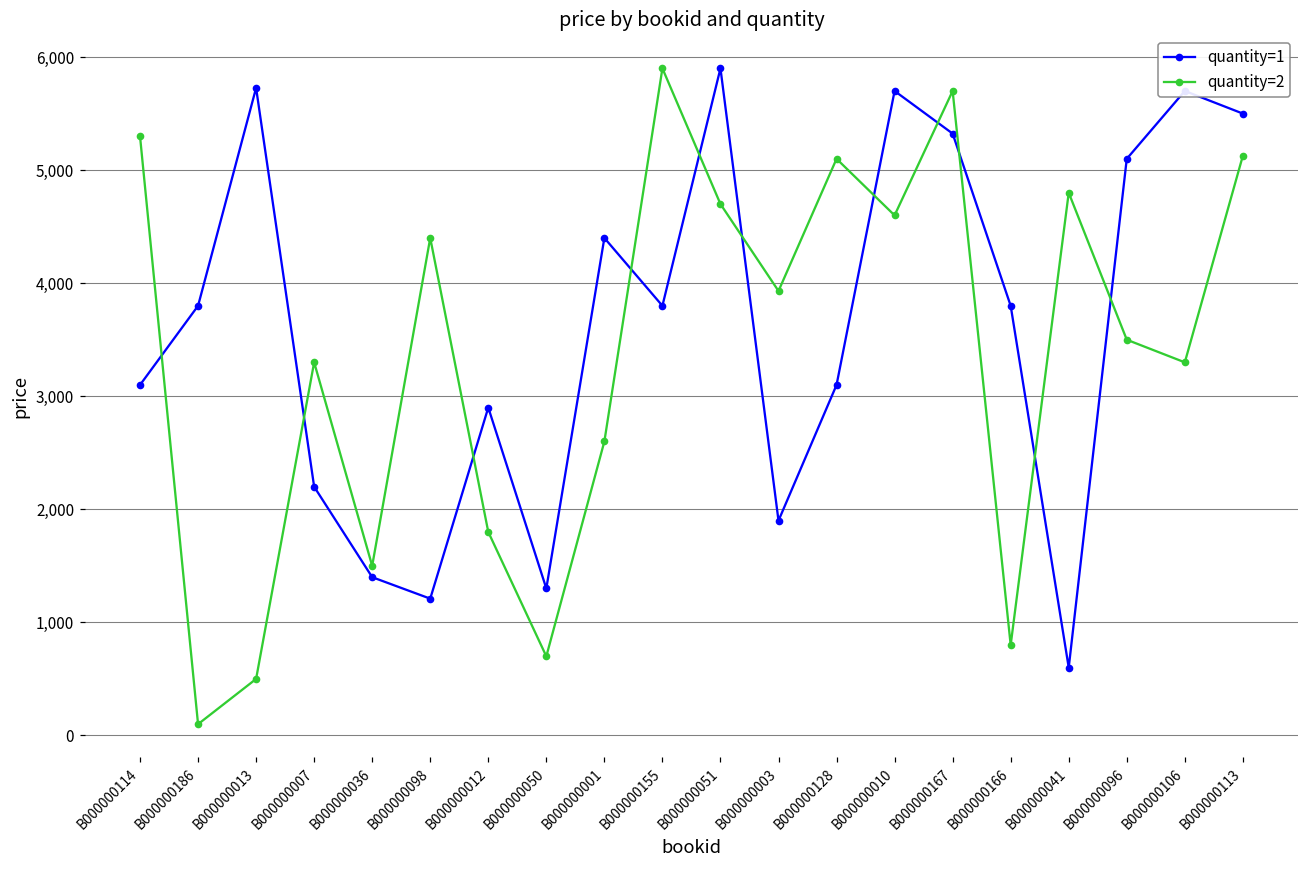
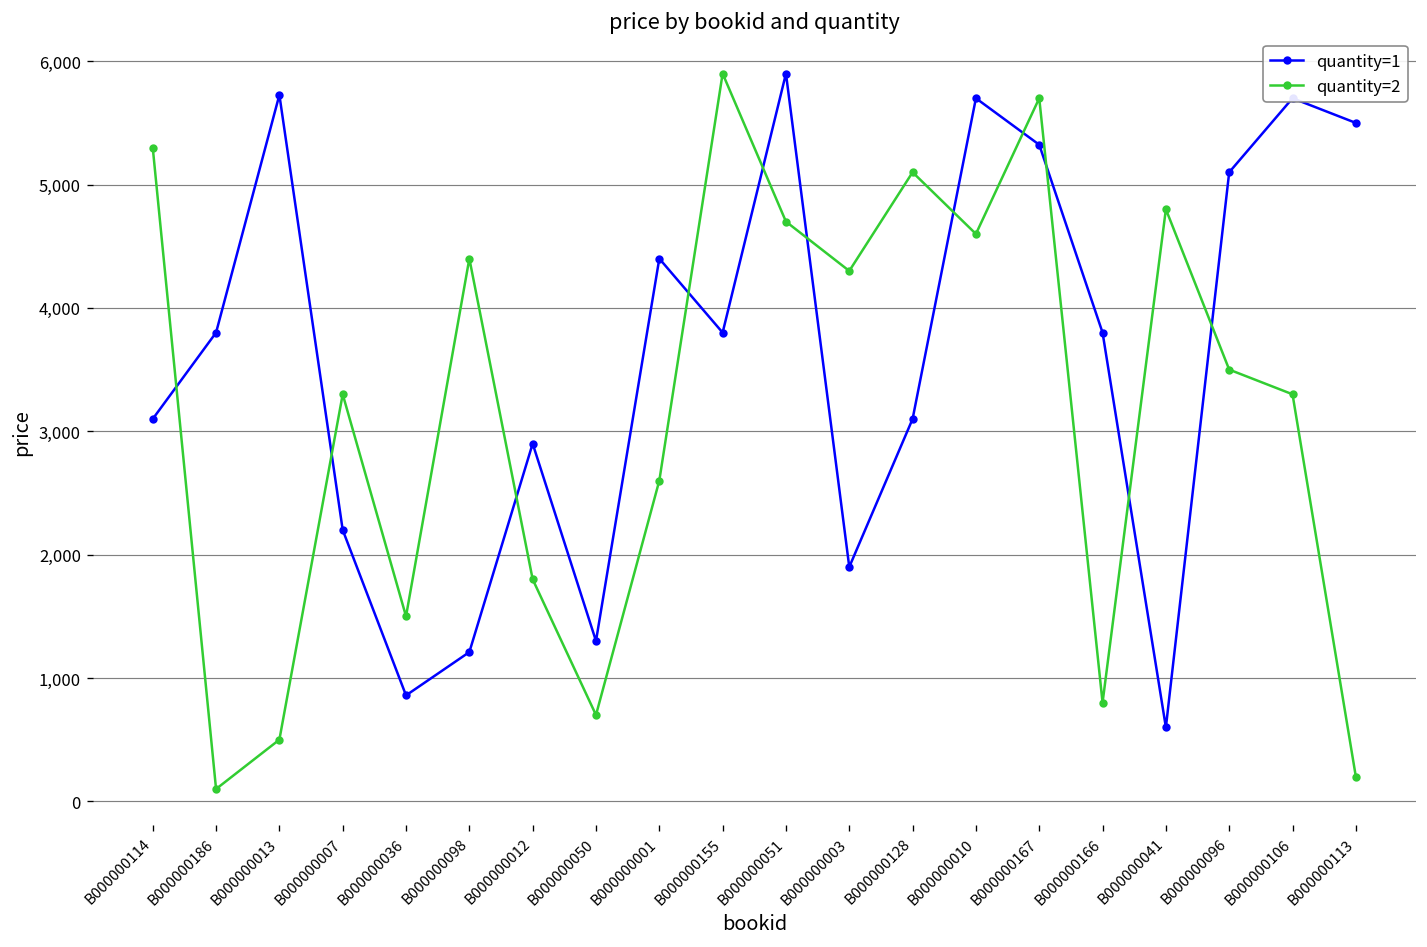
  {
    "quantity=1": {
      "B000000114": "3,100",
      "B000000186": "3,800",
      "B000000013": "5,730",
      "B000000007": "2,200",
-     "B000000036": "1,400",
+     "B000000036": "860",
      "B000000098": "1,210",
      "B000000012": "2,900",
      "B000000050": "1,300",
      "B000000001": "4,400",
      "B000000155": "3,800",
      "B000000051": "5,900",
      "B000000003": "1,900",
      "B000000128": "3,100",
      "B000000010": "5,700",
      "B000000167": "5,320",
      "B000000166": "3,800",
      "B000000041": "600",
      "B000000096": "5,100",
      "B000000113": "5,500"
    },
    "quantity=2": {
      "B000000114": "5,300",
      "B000000186": "100",
      "B000000013": "500",
      "B000000007": "3,300",
      "B000000036": "1,500",
      "B000000098": "4,400",
      "B000000012": "1,800",
      "B000000050": "700",
      "B000000001": "2,600",
      "B000000155": "5,900",
      "B000000051": "4,700",
-     "B000000003": "3,930",
+     "B000000003": "4,300",
      "B000000128": "5,100",
      "B000000010": "4,600",
      "B000000167": "5,700",
      "B000000166": "800",
      "B000000041": "4,800",
      "B000000096": "3,500",
      "B000000106": "3,300",
-     "B000000113": "5,130"
+     "B000000113": "200"
    }
  }
